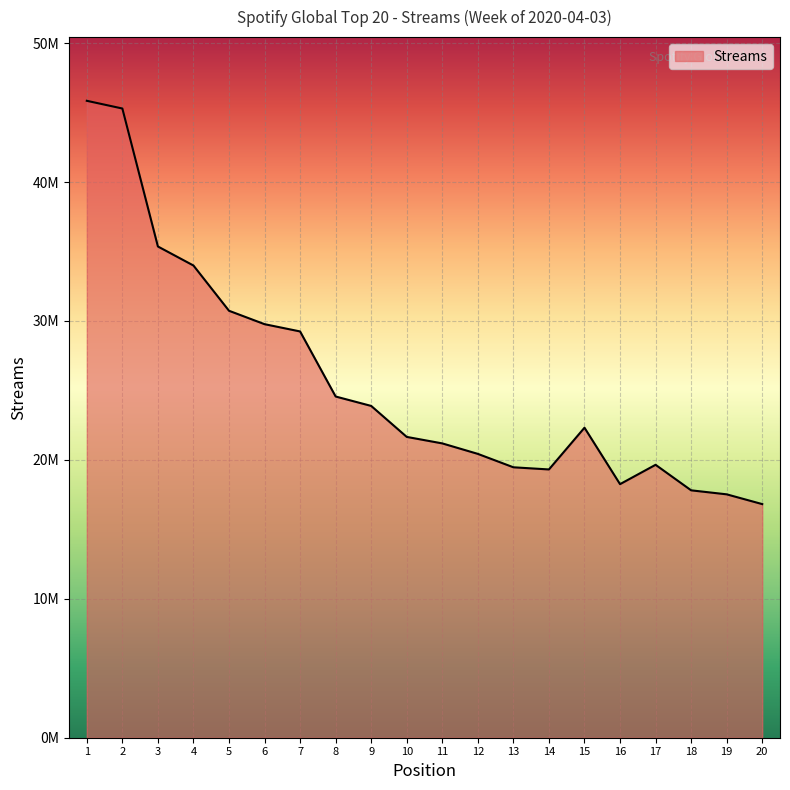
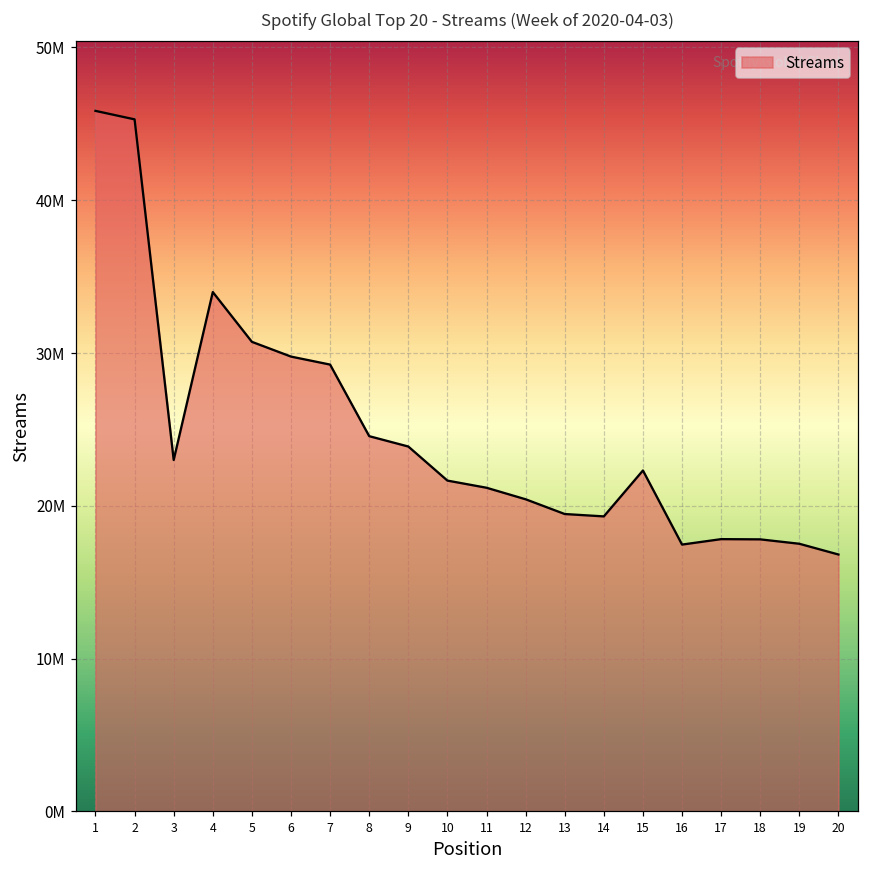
  {
    "1": 45800000,
    "2": 45300000,
-   "3": 35400000,
+   "3": 23000000,
    "4": 34000000,
    "5": 30700000,
    "6": 29800000,
    "7": 29200000,
    "8": 24600000,
    "9": 23900000,
    "10": 21700000,
    "11": 21200000,
    "12": 20400000,
    "13": 19500000,
    "14": 19300000,
    "15": 22300000,
-   "16": 18300000,
-   "17": 19600000,
+   "16": 17500000,
+   "17": 17800000,
    "18": 17800000,
    "19": 17500000,
    "20": 16800000
  }
